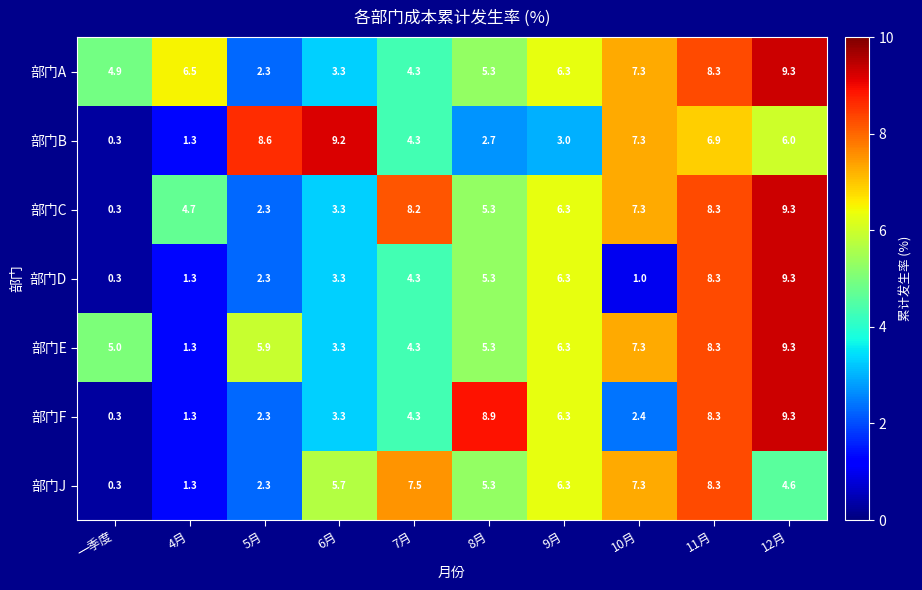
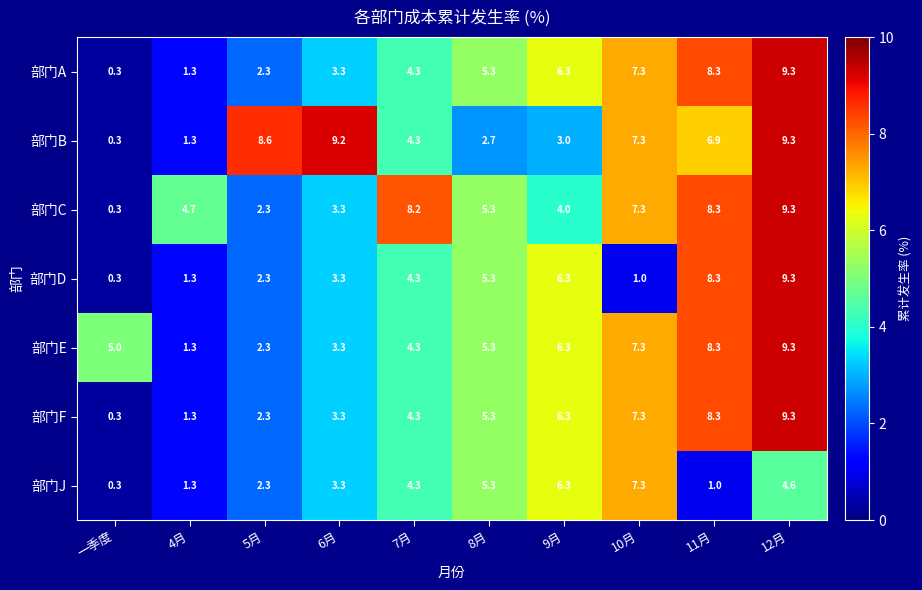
  {
    "部门A": {
-     "一季度": 4.9,
-     "4月": 6.5,
+     "一季度": 0.3,
+     "4月": 1.3,
      "5月": 2.3,
      "6月": 3.3,
      "7月": 4.3,
      "8月": 5.3,
      "9月": 6.3,
      "10月": 7.3,
      "11月": 8.3,
      "12月": 9.3
    },
    "部门B": {
      "一季度": 0.3,
      "4月": 1.3,
      "5月": 8.6,
      "6月": 9.2,
      "7月": 4.3,
      "8月": 2.7,
      "9月": 3.0,
      "10月": 7.3,
      "11月": 6.9,
-     "12月": 6.0
+     "12月": 9.3
    },
    "部门C": {
      "一季度": 0.3,
      "4月": 4.7,
      "5月": 2.3,
      "6月": 3.3,
      "7月": 8.2,
      "8月": 5.3,
-     "9月": 6.3,
+     "9月": 4.0,
      "10月": 7.3,
      "11月": 8.3,
      "12月": 9.3
    },
    "部门D": {
      "一季度": 0.3,
      "4月": 1.3,
      "5月": 2.3,
      "6月": 3.3,
      "7月": 4.3,
      "8月": 5.3,
      "9月": 6.3,
      "10月": 1.0,
      "11月": 8.3,
      "12月": 9.3
    },
    "部门E": {
      "一季度": 5.0,
      "4月": 1.3,
-     "5月": 5.9,
+     "5月": 2.3,
      "6月": 3.3,
      "7月": 4.3,
      "8月": 5.3,
      "9月": 6.3,
      "10月": 7.3,
      "11月": 8.3,
      "12月": 9.3
    },
    "部门F": {
      "一季度": 0.3,
      "4月": 1.3,
      "5月": 2.3,
      "6月": 3.3,
      "7月": 4.3,
-     "8月": 8.9,
+     "8月": 5.3,
      "9月": 6.3,
-     "10月": 2.4,
+     "10月": 7.3,
      "11月": 8.3,
      "12月": 9.3
    },
    "部门J": {
      "一季度": 0.3,
      "4月": 1.3,
      "5月": 2.3,
-     "6月": 5.7,
-     "7月": 7.5,
+     "6月": 3.3,
+     "7月": 4.3,
      "8月": 5.3,
      "9月": 6.3,
      "10月": 7.3,
-     "11月": 8.3,
+     "11月": 1.0,
      "12月": 4.6
    }
  }
